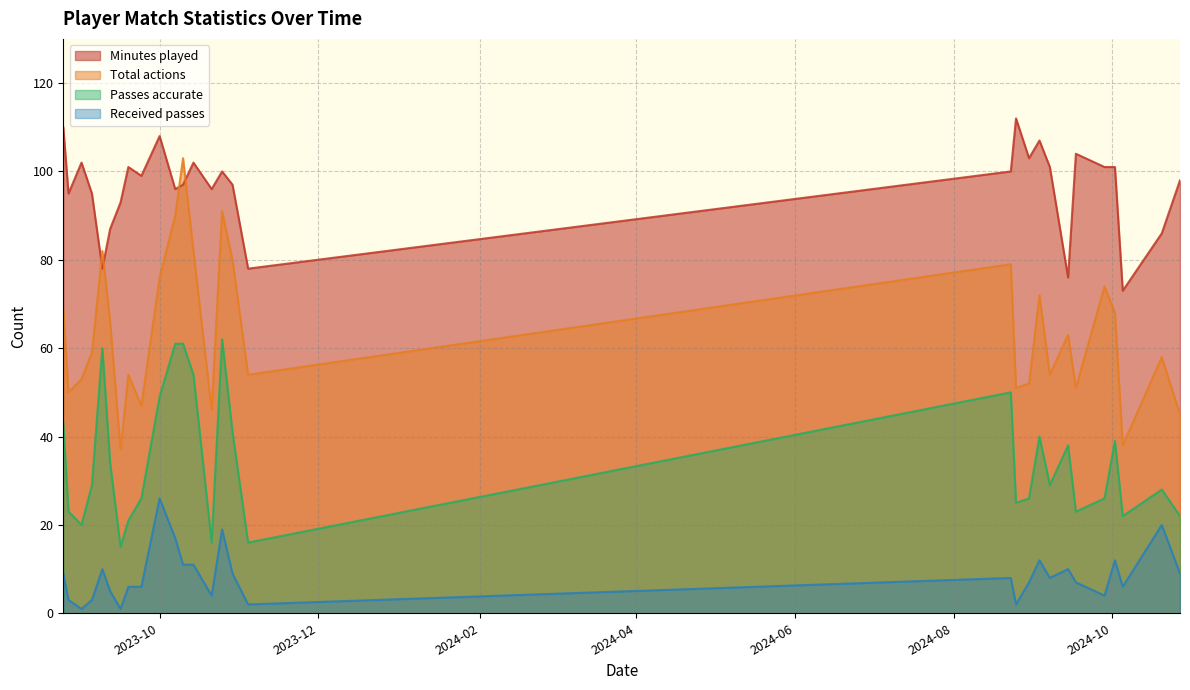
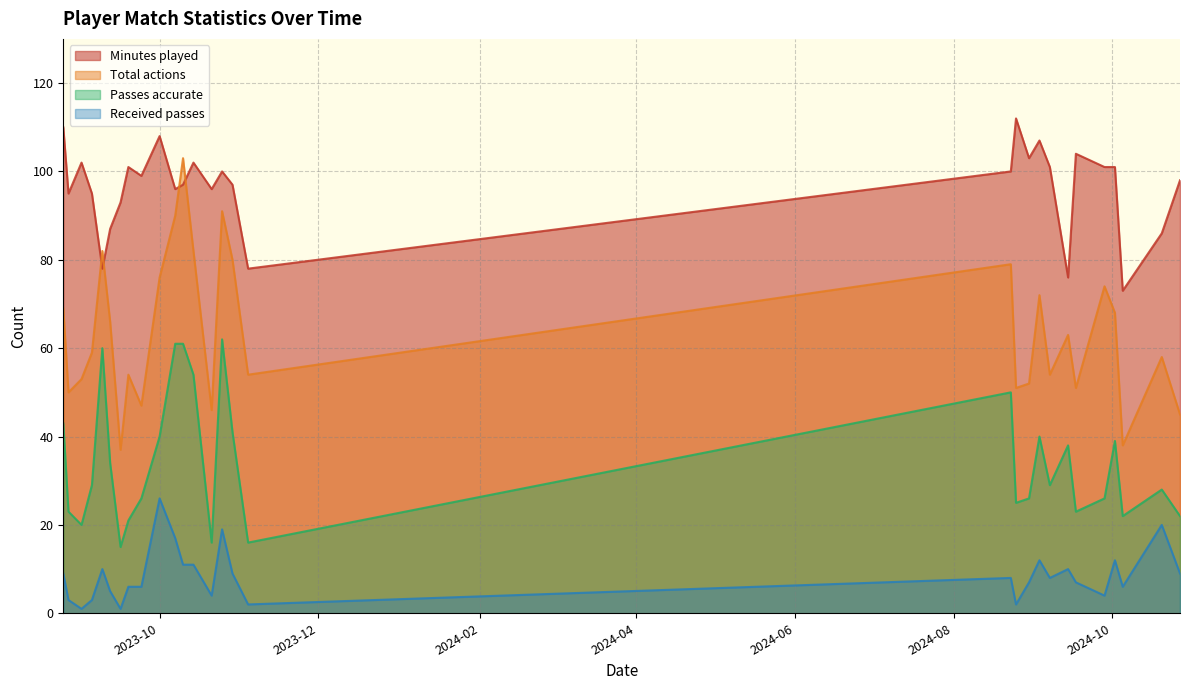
  {
    "Minutes played": {
      "2023-10": 108
    },
    "Total actions": {
      "2023-10": 76
    },
    "Passes accurate": {
-     "2023-10": 49
+     "2023-10": 40
    },
    "Received passes": {
      "2023-10": 26
    }
  }
